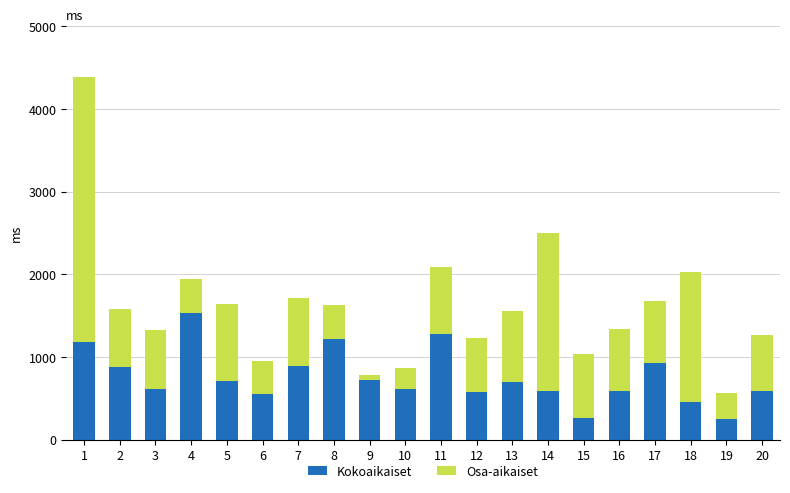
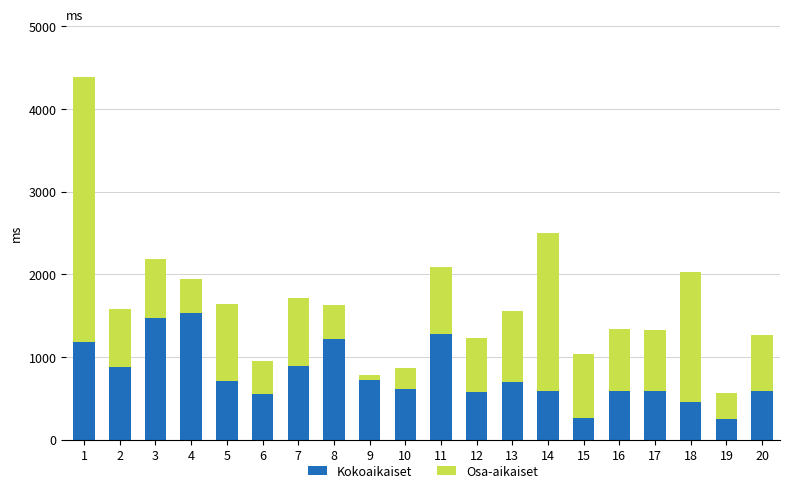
  {
    "Kokoaikaiset": {
      "1": 1200,
      "2": 900,
-     "3": 600,
+     "3": 1500,
      "4": 1500,
      "5": 700,
      "6": 600,
      "7": 900,
      "8": 1200,
      "9": 700,
      "10": 600,
      "11": 1300,
      "12": 600,
      "13": 700,
      "14": 600,
      "15": 300,
      "16": 600,
-     "17": 900,
+     "17": 600,
      "18": 500,
      "19": 300,
      "20": 600
    },
    "Osa-aikaiset": {
      "1": 3200,
      "2": 700,
      "3": 700,
      "4": 400,
      "5": 900,
      "6": 400,
      "7": 800,
      "8": 400,
      "9": 100,
      "10": 300,
      "11": 800,
      "12": 700,
      "13": 900,
      "14": 1900,
      "15": 800,
      "16": 800,
      "17": 700,
      "18": 1600,
      "19": 300,
      "20": 700
    }
  }
